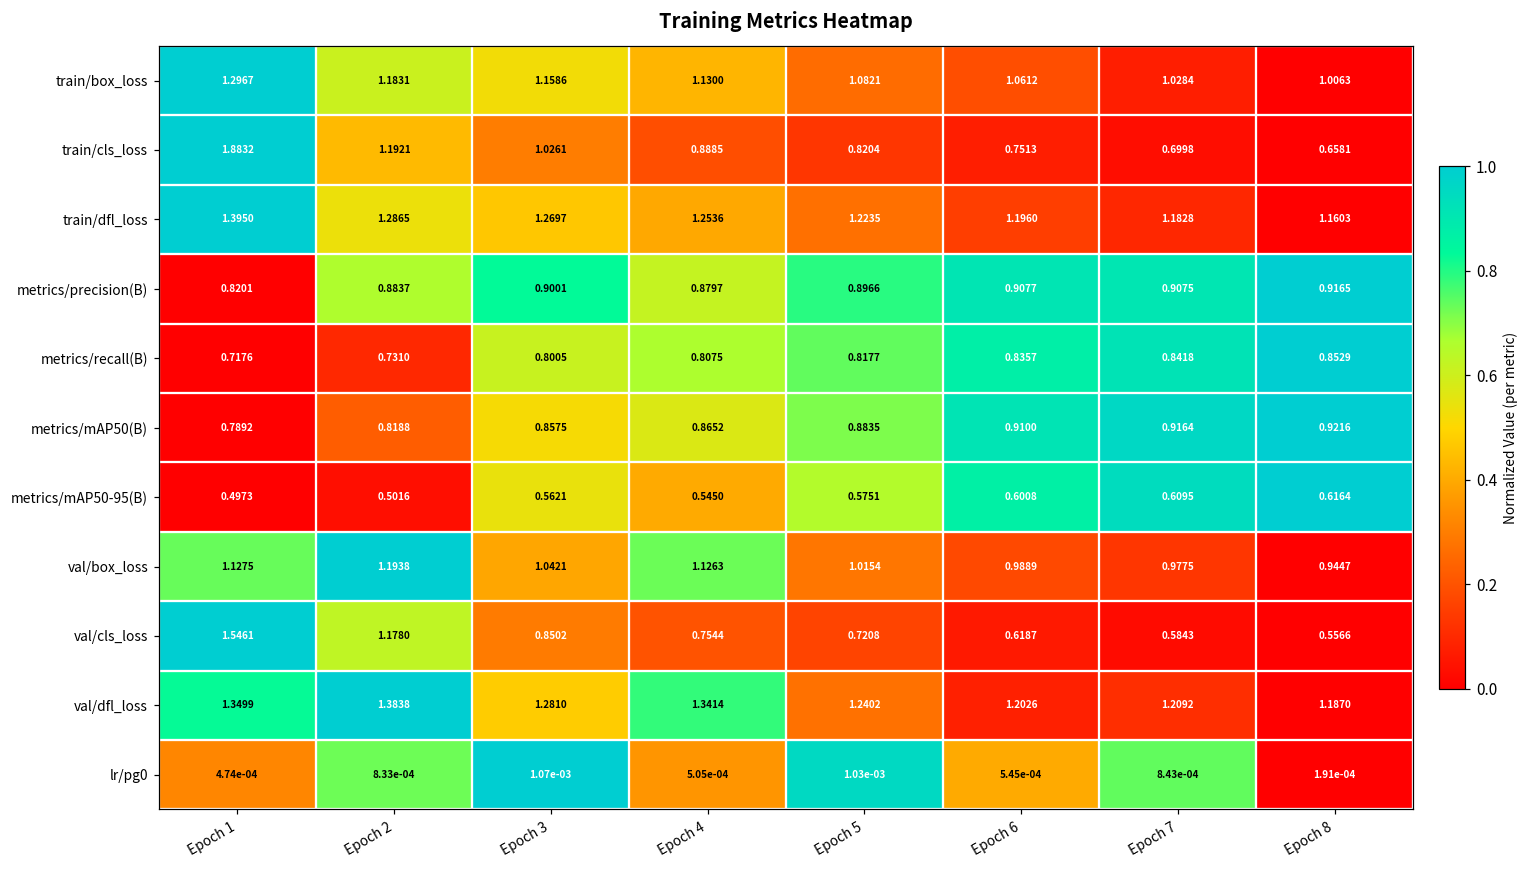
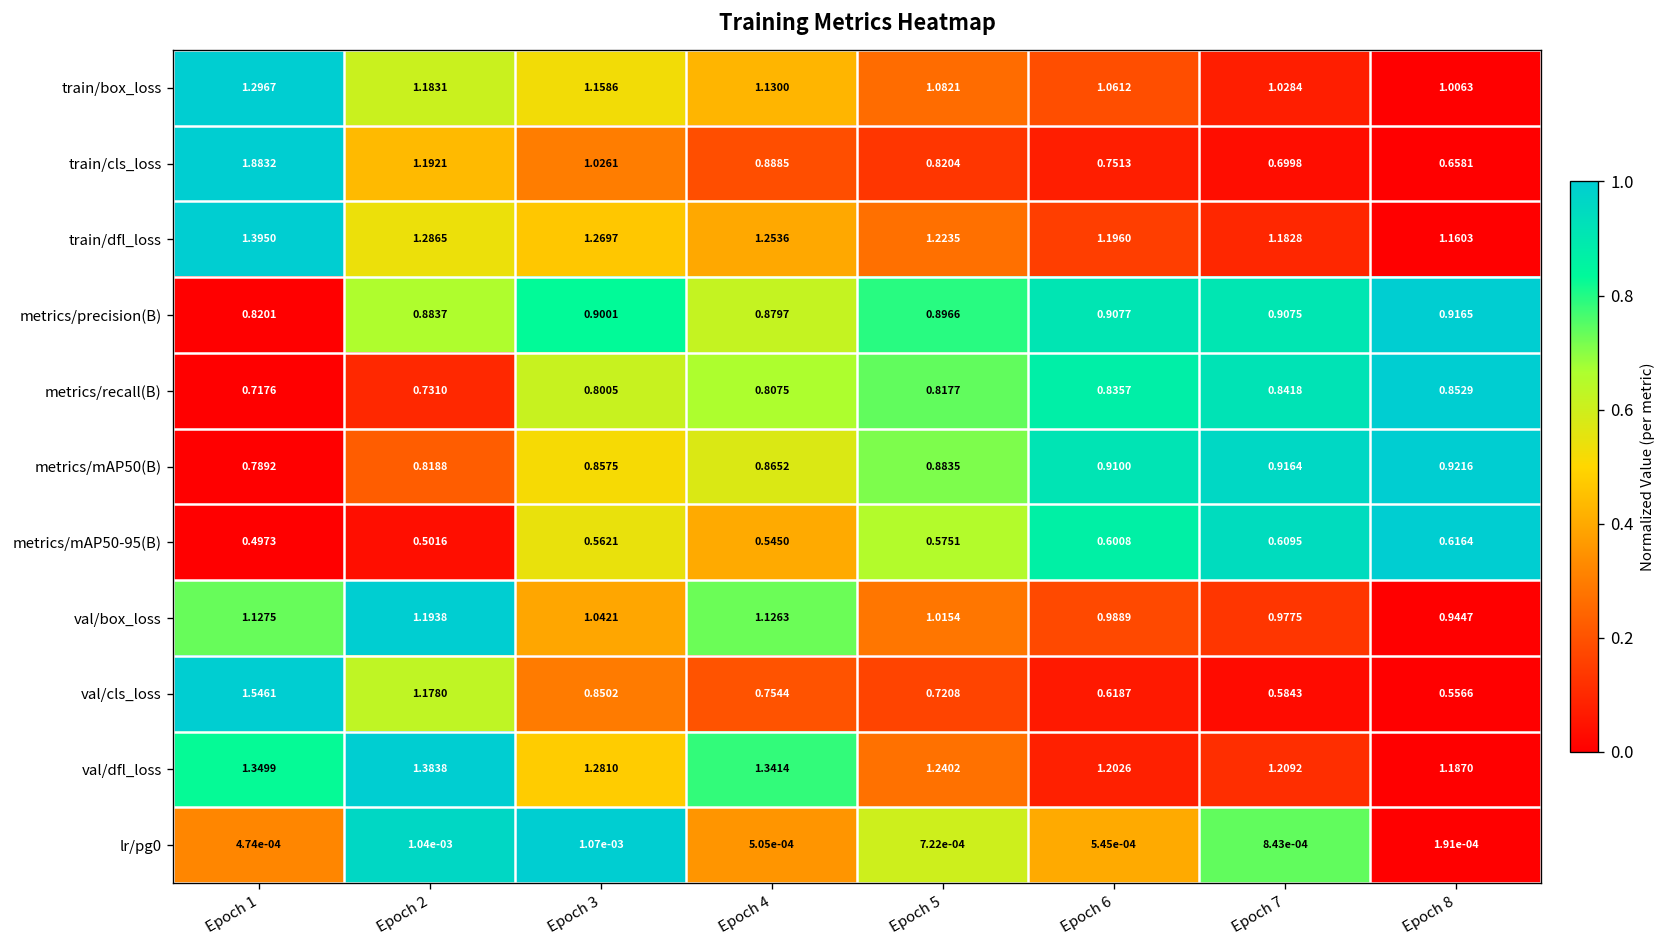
  {
    "train/box_loss": {
      "Epoch 1": "1.2967",
      "Epoch 2": "1.1831",
      "Epoch 3": "1.1586",
      "Epoch 4": "1.1300",
      "Epoch 5": "1.0821",
      "Epoch 6": "1.0612",
      "Epoch 7": "1.0284",
      "Epoch 8": "1.0063"
    },
    "train/cls_loss": {
      "Epoch 1": "1.8832",
      "Epoch 2": "1.1921",
      "Epoch 3": "1.0261",
      "Epoch 4": "0.8885",
      "Epoch 5": "0.8204",
      "Epoch 6": "0.7513",
      "Epoch 7": "0.6998",
      "Epoch 8": "0.6581"
    },
    "train/dfl_loss": {
      "Epoch 1": "1.3950",
      "Epoch 2": "1.2865",
      "Epoch 3": "1.2697",
      "Epoch 4": "1.2536",
      "Epoch 5": "1.2235",
      "Epoch 6": "1.1960",
      "Epoch 7": "1.1828",
      "Epoch 8": "1.1603"
    },
    "metrics/precision(B)": {
      "Epoch 1": "0.8201",
      "Epoch 2": "0.8837",
      "Epoch 3": "0.9001",
      "Epoch 4": "0.8797",
      "Epoch 5": "0.8966",
      "Epoch 6": "0.9077",
      "Epoch 7": "0.9075",
      "Epoch 8": "0.9165"
    },
    "metrics/recall(B)": {
      "Epoch 1": "0.7176",
      "Epoch 2": "0.7310",
      "Epoch 3": "0.8005",
      "Epoch 4": "0.8075",
      "Epoch 5": "0.8177",
      "Epoch 6": "0.8357",
      "Epoch 7": "0.8418",
      "Epoch 8": "0.8529"
    },
    "metrics/mAP50(B)": {
      "Epoch 1": "0.7892",
      "Epoch 2": "0.8188",
      "Epoch 3": "0.8575",
      "Epoch 4": "0.8652",
      "Epoch 5": "0.8835",
      "Epoch 6": "0.9100",
      "Epoch 7": "0.9164",
      "Epoch 8": "0.9216"
    },
    "metrics/mAP50-95(B)": {
      "Epoch 1": "0.4973",
      "Epoch 2": "0.5016",
      "Epoch 3": "0.5621",
      "Epoch 4": "0.5450",
      "Epoch 5": "0.5751",
      "Epoch 6": "0.6008",
      "Epoch 7": "0.6095",
      "Epoch 8": "0.6164"
    },
    "val/box_loss": {
      "Epoch 1": "1.1275",
      "Epoch 2": "1.1938",
      "Epoch 3": "1.0421",
      "Epoch 4": "1.1263",
      "Epoch 5": "1.0154",
      "Epoch 6": "0.9889",
      "Epoch 7": "0.9775",
      "Epoch 8": "0.9447"
    },
    "val/cls_loss": {
      "Epoch 1": "1.5461",
      "Epoch 2": "1.1780",
      "Epoch 3": "0.8502",
      "Epoch 4": "0.7544",
      "Epoch 5": "0.7208",
      "Epoch 6": "0.6187",
      "Epoch 7": "0.5843",
      "Epoch 8": "0.5566"
    },
    "val/dfl_loss": {
      "Epoch 1": "1.3499",
      "Epoch 2": "1.3838",
      "Epoch 3": "1.2810",
      "Epoch 4": "1.3414",
      "Epoch 5": "1.2402",
      "Epoch 6": "1.2026",
      "Epoch 7": "1.2092",
      "Epoch 8": "1.1870"
    },
    "lr/pg0": {
      "Epoch 1": "4.74e-04",
-     "Epoch 2": "8.33e-04",
+     "Epoch 2": "1.04e-03",
      "Epoch 3": "1.07e-03",
      "Epoch 4": "5.05e-04",
-     "Epoch 5": "1.03e-03",
+     "Epoch 5": "7.22e-04",
      "Epoch 6": "5.45e-04",
      "Epoch 7": "8.43e-04",
      "Epoch 8": "1.91e-04"
    }
  }
